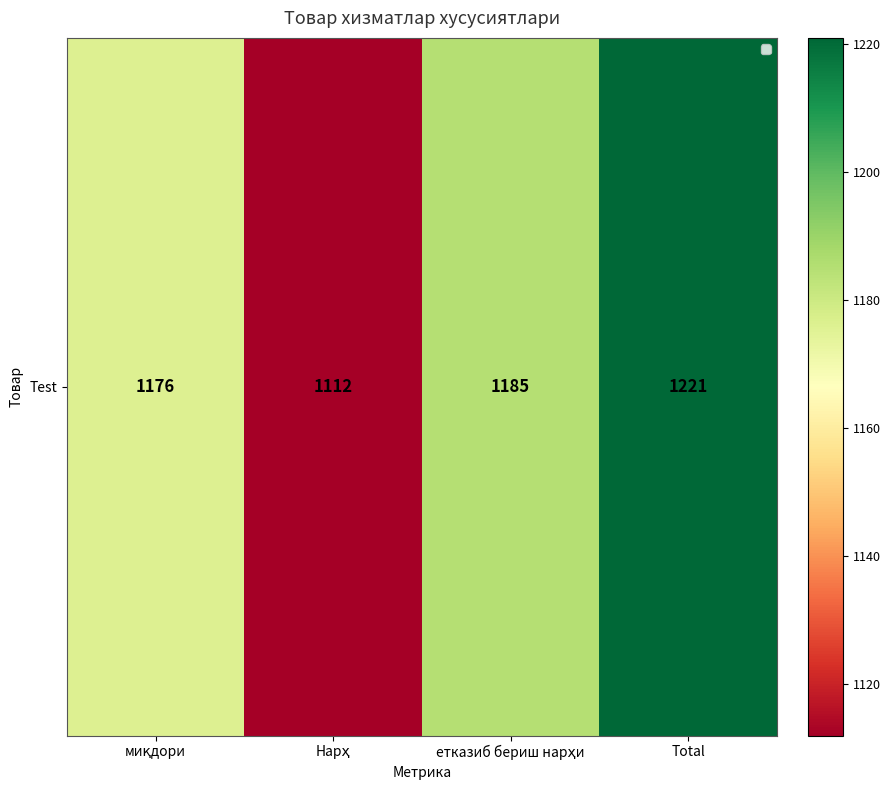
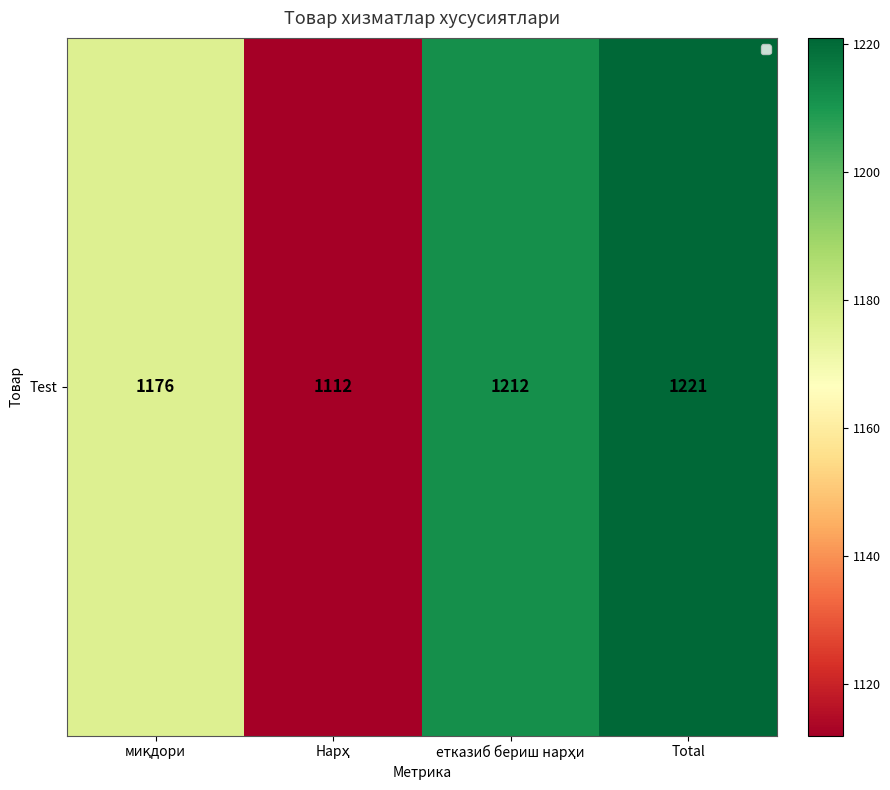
  {
    "Test": {
      "миқдори": 1176,
      "Нарҳ": 1112,
-     "етказиб бериш нарҳи": 1185,
+     "етказиб бериш нарҳи": 1212,
      "Total": 1221
    }
  }
